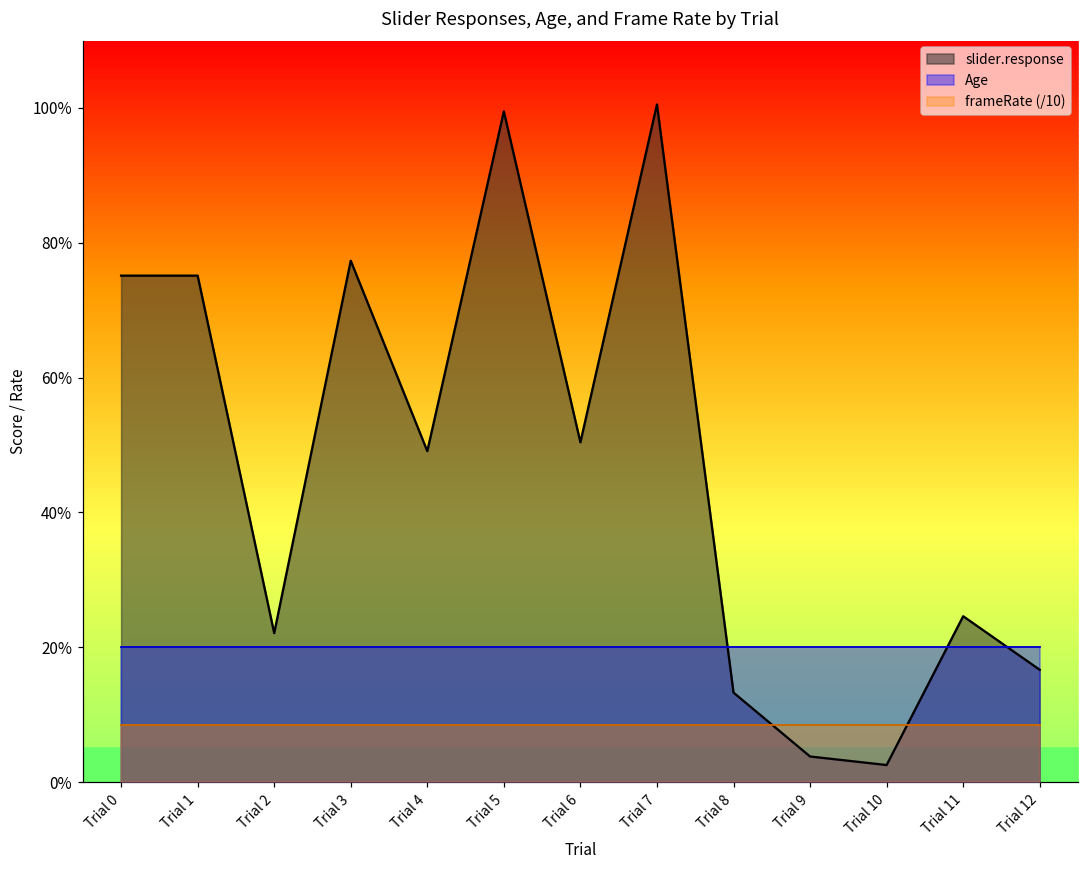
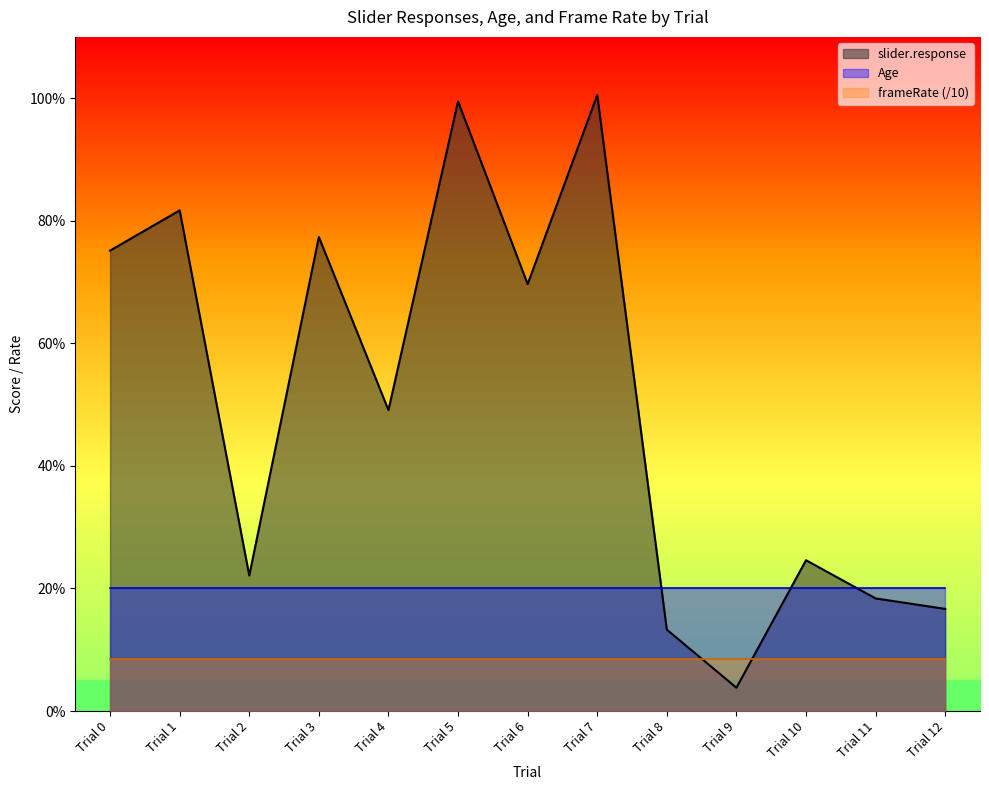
  {
    "slider.response": {
      "Trial 0": "75%",
-     "Trial 1": "75%",
+     "Trial 1": "82%",
      "Trial 2": "22%",
      "Trial 3": "77%",
      "Trial 4": "49%",
      "Trial 5": "99%",
-     "Trial 6": "50%",
+     "Trial 6": "70%",
      "Trial 7": "101%",
      "Trial 8": "13%",
      "Trial 9": "4%",
-     "Trial 10": "3%",
-     "Trial 11": "25%",
+     "Trial 10": "25%",
+     "Trial 11": "18%",
      "Trial 12": "17%"
    },
    "Age": {
      "Trial 0": "20%",
      "Trial 1": "20%",
      "Trial 2": "20%",
      "Trial 3": "20%",
      "Trial 4": "20%",
      "Trial 5": "20%",
      "Trial 6": "20%",
      "Trial 7": "20%",
      "Trial 8": "20%",
      "Trial 9": "20%",
      "Trial 10": "20%",
      "Trial 11": "20%",
      "Trial 12": "20%"
    }
  }
